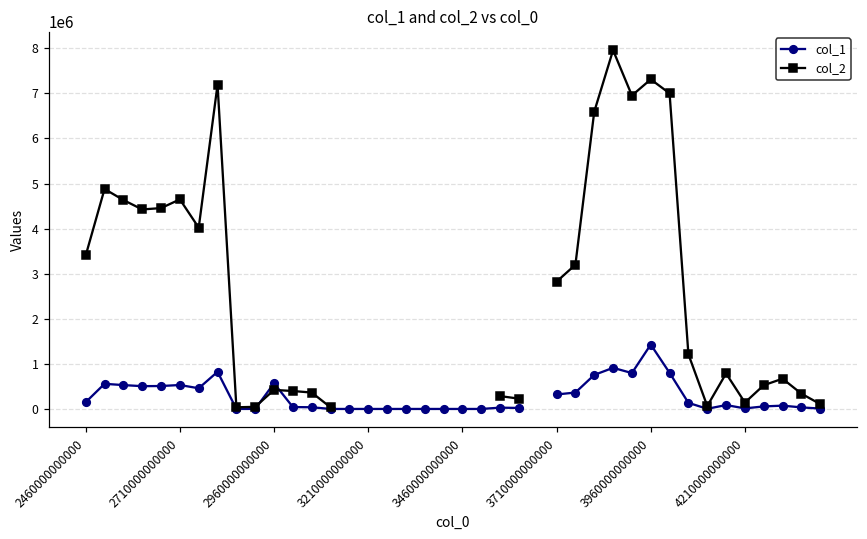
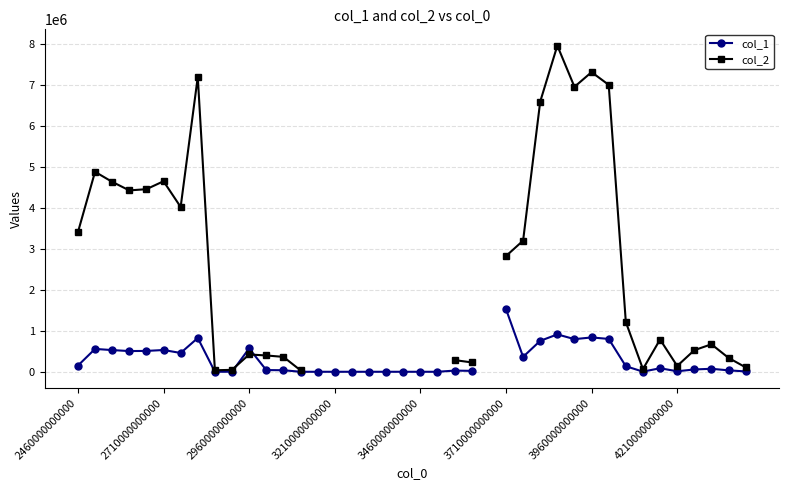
  {
    "col_1": {
      "2460000000000": 200000,
      "2710000000000": 500000,
      "2960000000000": 600000,
      "3210000000000": 0,
      "3460000000000": 0,
-     "3710000000000": 300000,
-     "3960000000000": 1400000,
+     "3710000000000": 1500000,
+     "3960000000000": 800000,
      "4210000000000": 0
    },
    "col_2": {
      "2460000000000": 3400000,
      "2710000000000": 4600000,
      "2960000000000": 400000,
      "3710000000000": 2800000,
      "3960000000000": 7300000,
      "4210000000000": 100000
    }
  }
